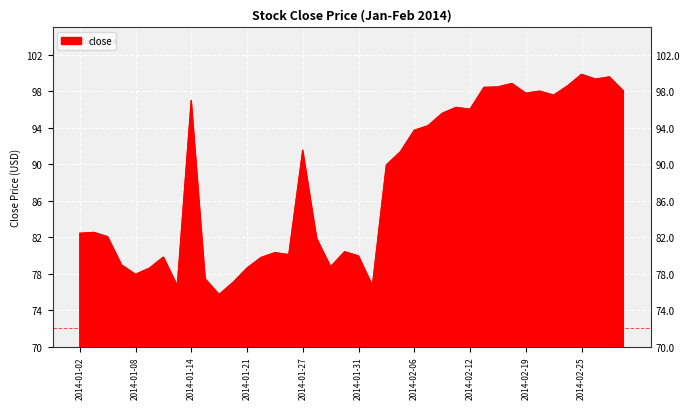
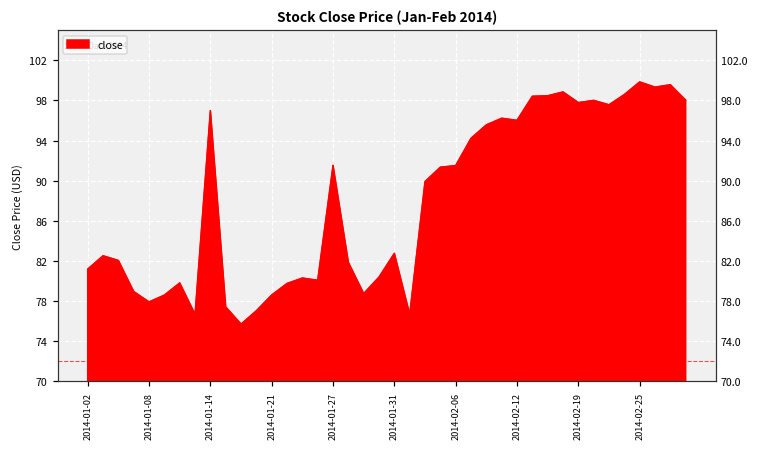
  {
-   "2014-01-02": 82,
+   "2014-01-02": 81,
    "2014-01-08": 78,
    "2014-01-14": 97,
    "2014-01-21": 79,
    "2014-01-27": 92,
-   "2014-01-31": 80,
-   "2014-02-06": 94,
+   "2014-01-31": 83,
+   "2014-02-06": 92,
    "2014-02-12": 96,
    "2014-02-19": 98,
    "2014-02-25": 100
  }
